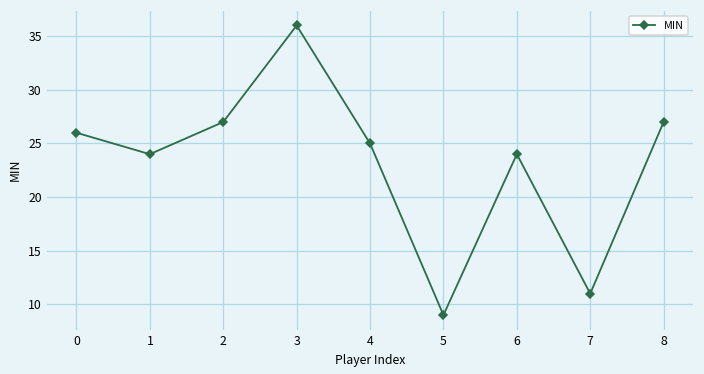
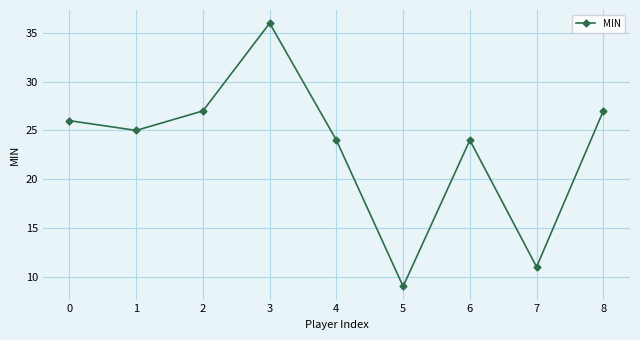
  {
    "0": 26,
-   "1": 24,
+   "1": 25,
    "2": 27,
    "3": 36,
-   "4": 25,
+   "4": 24,
    "5": 9,
    "6": 24,
    "7": 11,
    "8": 27
  }
